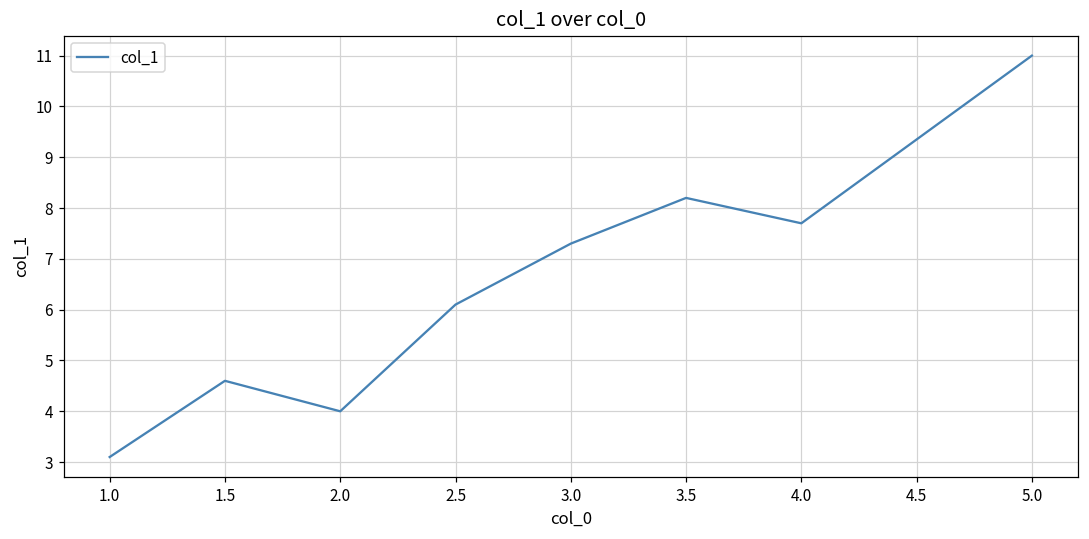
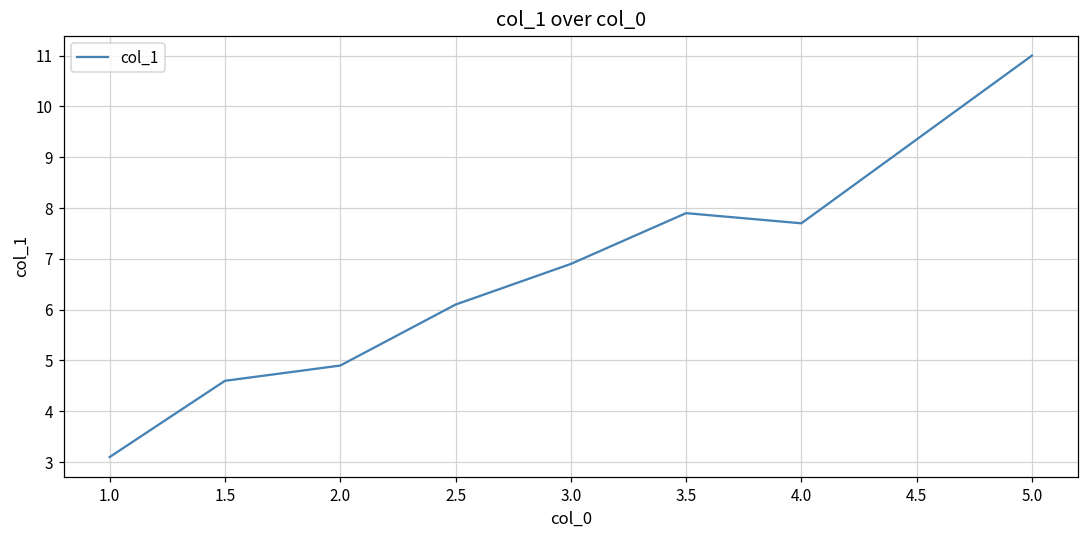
  {
    "1.0": 3.1,
    "1.5": 4.6,
-   "2.0": 4.0,
+   "2.0": 4.9,
    "2.5": 6.1,
-   "3.0": 7.3,
-   "3.5": 8.2,
+   "3.0": 6.9,
+   "3.5": 7.9,
    "4.0": 7.7,
    "5.0": 11.0
  }
